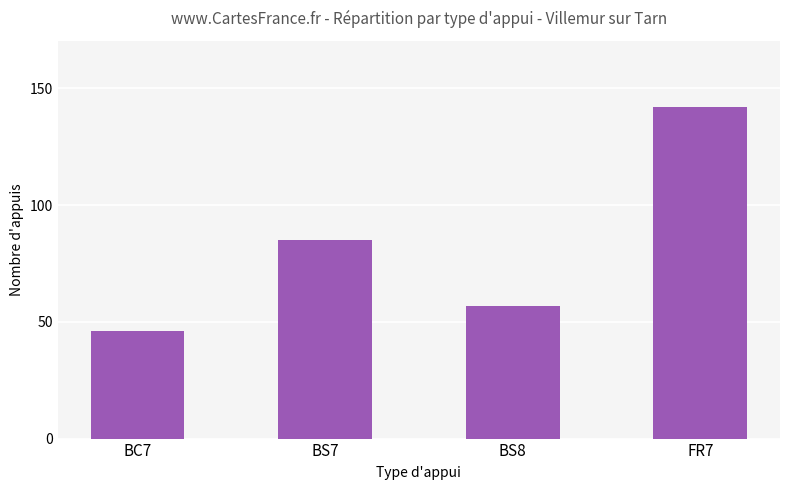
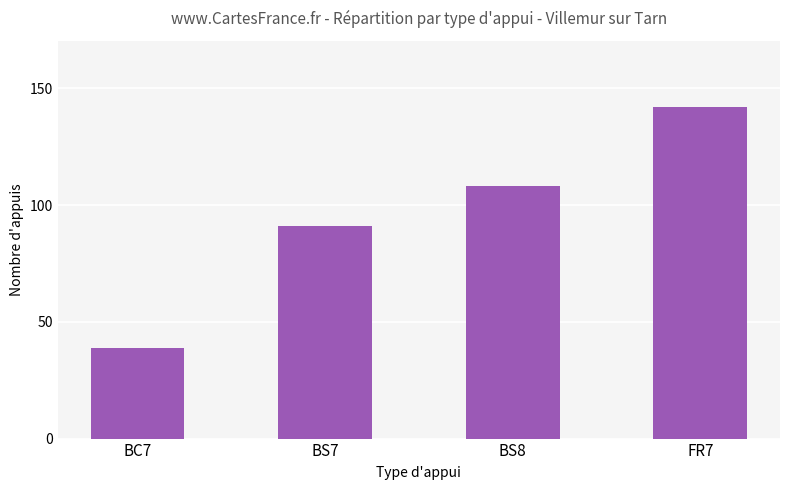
  {
-   "BC7": 46,
-   "BS7": 85,
-   "BS8": 57,
+   "BC7": 39,
+   "BS7": 91,
+   "BS8": 108,
    "FR7": 142
  }
